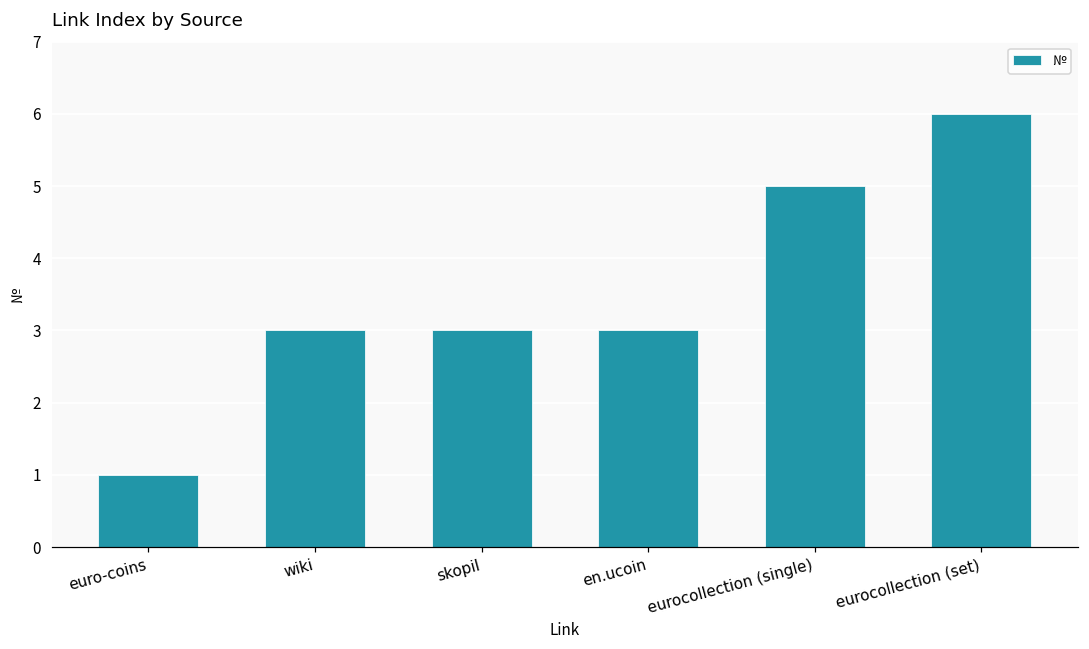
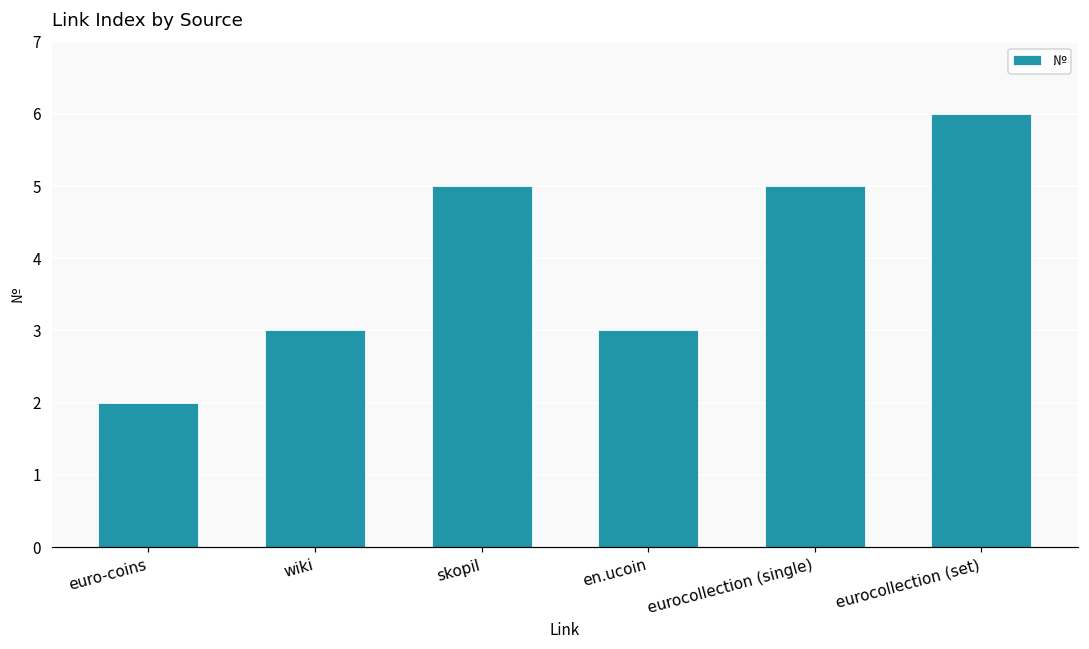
  {
-   "euro-coins": 1,
+   "euro-coins": 2,
    "wiki": 3,
-   "skopil": 3,
+   "skopil": 5,
    "en.ucoin": 3,
    "eurocollection (single)": 5,
    "eurocollection (set)": 6
  }
